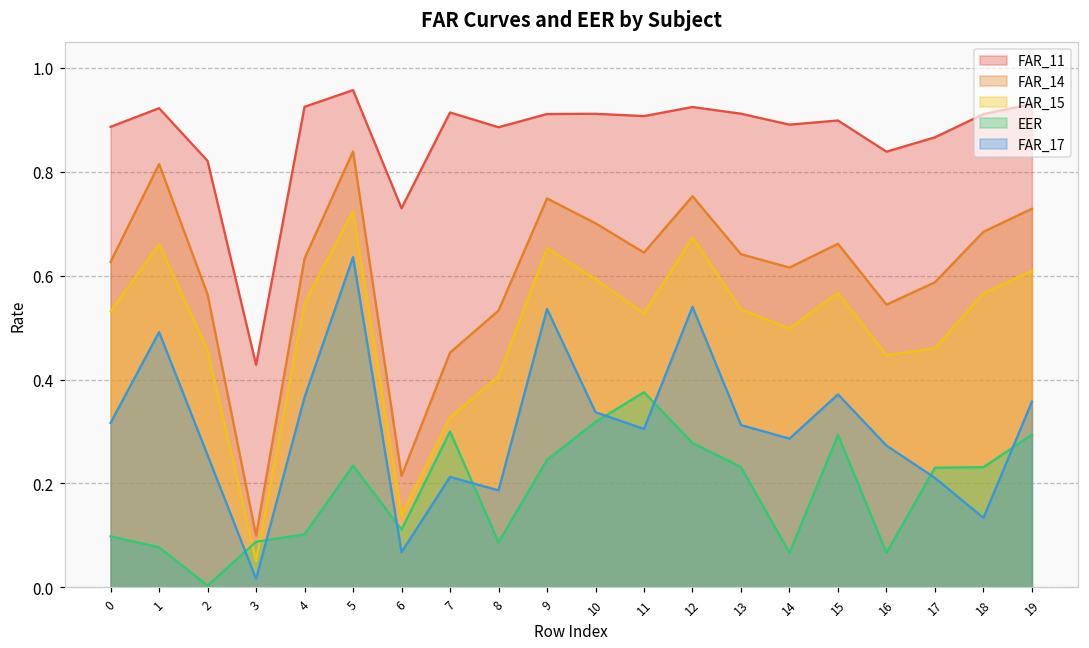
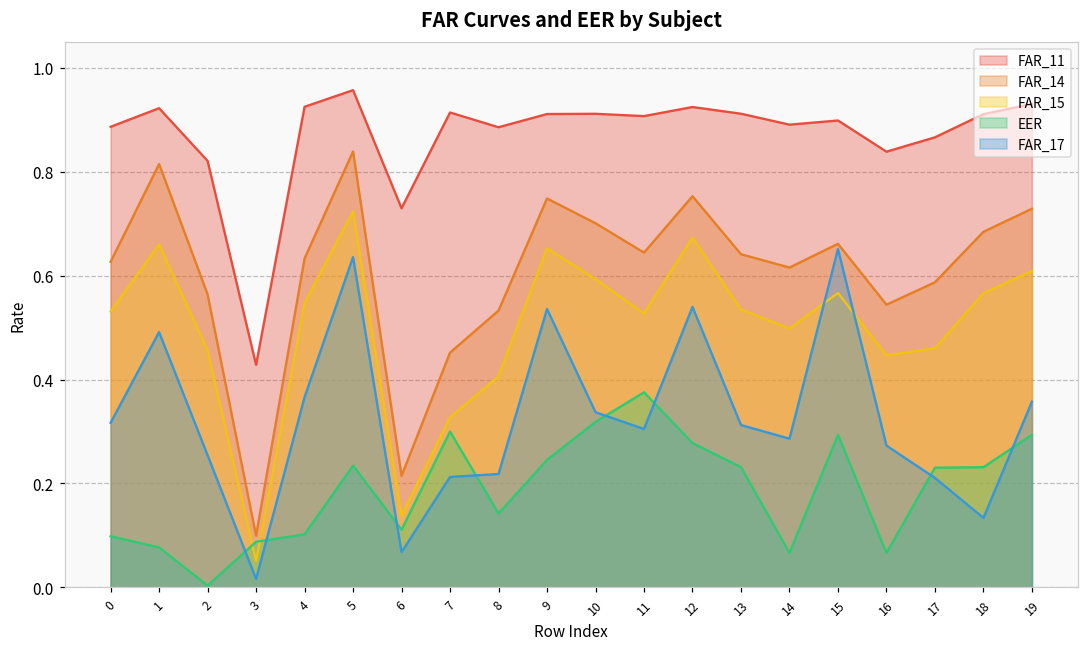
  {
    "EER": {
      "0": 0.10,
      "1": 0.08,
      "2": 0.00,
      "3": 0.09,
      "4": 0.10,
      "5": 0.23,
      "6": 0.11,
      "7": 0.30,
-     "8": 0.09,
+     "8": 0.14,
      "9": 0.25,
      "10": 0.32,
      "11": 0.38,
      "12": 0.28,
      "13": 0.23,
      "14": 0.07,
      "15": 0.29,
      "16": 0.07,
      "17": 0.23,
      "18": 0.23,
      "19": 0.29
    },
    "FAR_17": {
      "0": 0.32,
      "1": 0.49,
      "2": 0.25,
      "3": 0.02,
      "4": 0.37,
      "5": 0.64,
      "6": 0.07,
      "7": 0.21,
-     "8": 0.19,
+     "8": 0.22,
      "9": 0.54,
      "10": 0.34,
      "11": 0.30,
      "12": 0.54,
      "13": 0.31,
      "14": 0.29,
-     "15": 0.37,
+     "15": 0.65,
      "16": 0.27,
      "17": 0.21,
      "18": 0.13,
      "19": 0.36
    }
  }
